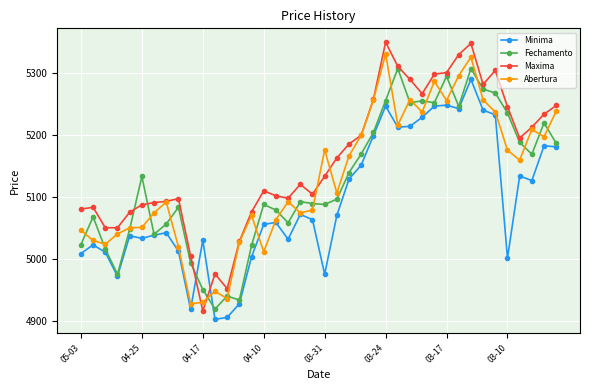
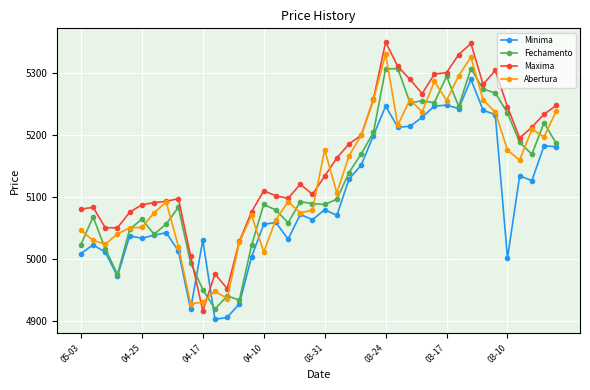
  {
    "Minima": {
      "05-03": 5010,
      "04-25": 5030,
      "04-17": 5030,
      "04-10": 5060,
-     "03-31": 4980,
+     "03-31": 5080,
      "03-24": 5250,
      "03-17": 5250,
      "03-10": 5000
    },
    "Fechamento": {
      "05-03": 5020,
-     "04-25": 5130,
+     "04-25": 5060,
      "04-17": 4950,
      "04-10": 5090,
      "03-31": 5090,
-     "03-24": 5260,
+     "03-24": 5310,
      "03-17": 5290,
      "03-10": 5240
    },
    "Maxima": {
      "05-03": 5080,
      "04-25": 5090,
      "04-17": 4920,
      "04-10": 5110,
      "03-31": 5130,
      "03-24": 5350,
      "03-17": 5300,
      "03-10": 5250
    },
    "Abertura": {
      "05-03": 5050,
      "04-25": 5050,
      "04-17": 4930,
      "04-10": 5010,
      "03-31": 5180,
      "03-24": 5330,
      "03-17": 5260,
      "03-10": 5180
    }
  }
